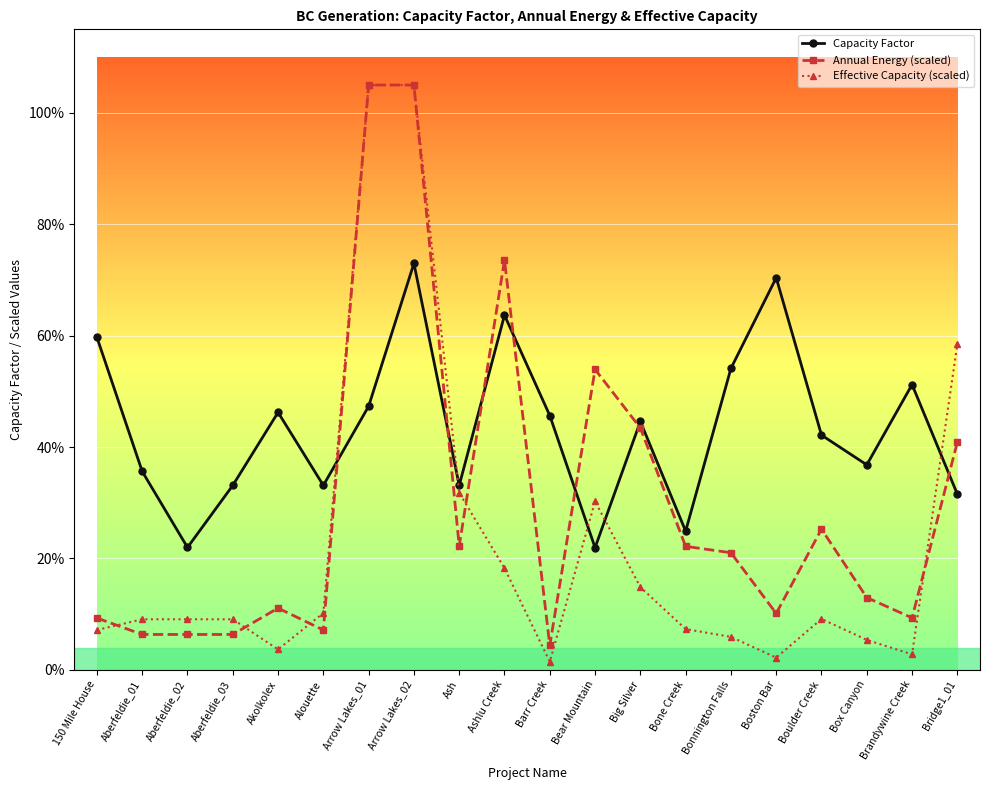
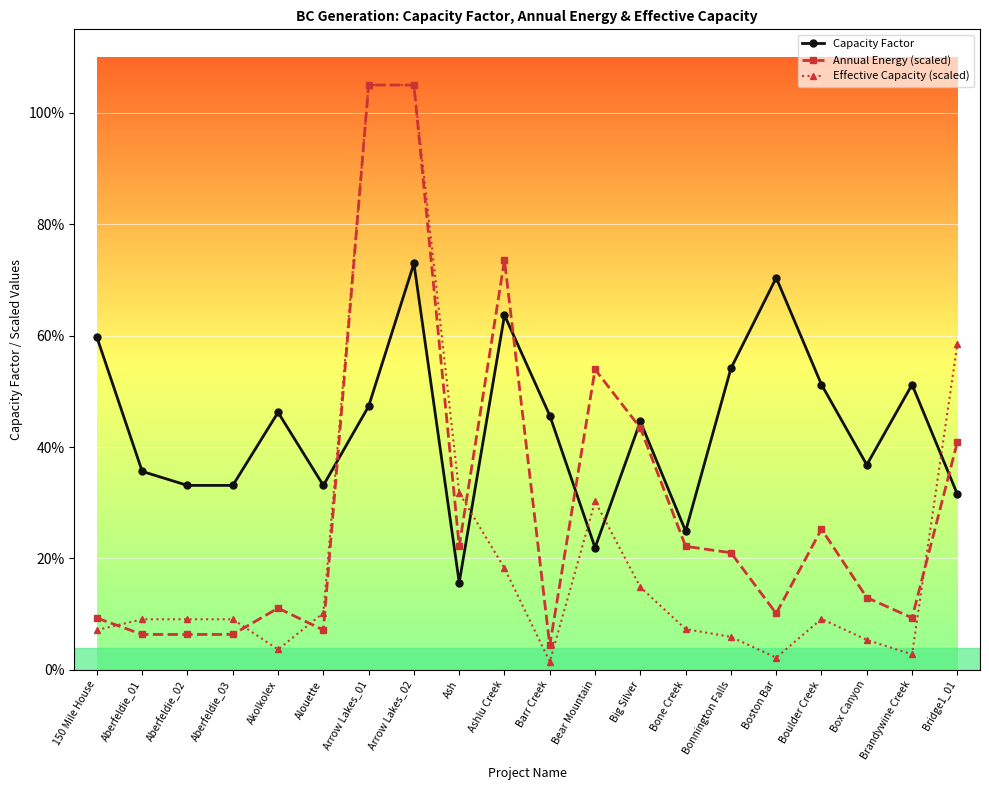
  {
    "Capacity Factor": {
      "150 Mile House": "60%",
      "Aberfeldie_01": "36%",
-     "Aberfeldie_02": "22%",
+     "Aberfeldie_02": "33%",
      "Aberfeldie_03": "33%",
      "Akolkolex": "46%",
      "Alouette": "33%",
      "Arrow Lakes_01": "47%",
      "Arrow Lakes_02": "73%",
-     "Ash": "33%",
+     "Ash": "16%",
      "Ashlu Creek": "64%",
      "Barr Creek": "46%",
      "Bear Mountain": "22%",
      "Big Silver": "45%",
      "Bone Creek": "25%",
      "Bonnington Falls": "54%",
      "Boston Bar": "70%",
-     "Boulder Creek": "42%",
+     "Boulder Creek": "51%",
      "Box Canyon": "37%",
      "Brandywine Creek": "51%",
      "Bridge1_01": "32%"
    }
  }
